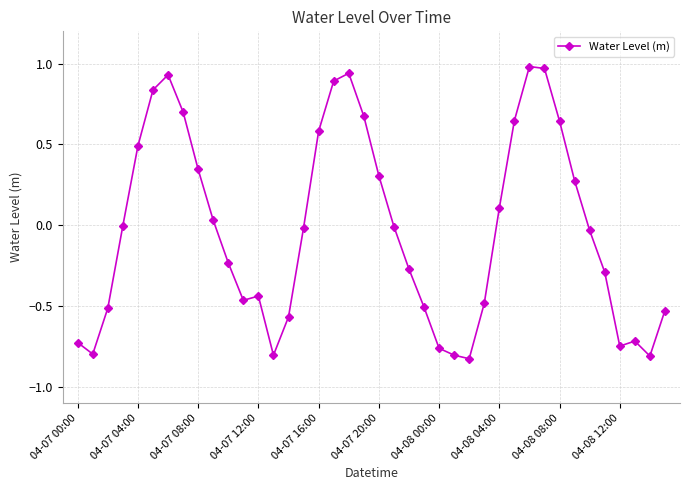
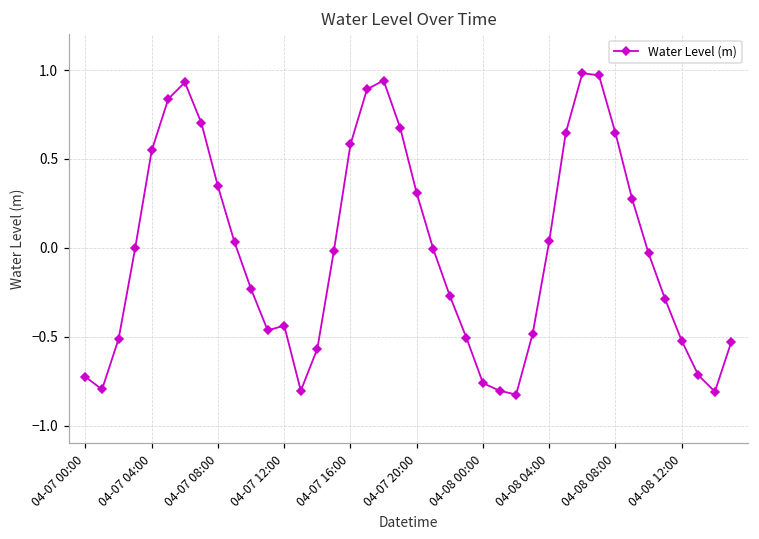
  {
    "04-07 00:00": -0.73,
-   "04-07 04:00": 0.49,
+   "04-07 04:00": 0.55,
    "04-07 08:00": 0.35,
    "04-07 12:00": -0.44,
    "04-07 16:00": 0.58,
    "04-07 20:00": 0.31,
    "04-08 00:00": -0.76,
-   "04-08 04:00": 0.11,
+   "04-08 04:00": 0.04,
    "04-08 08:00": 0.64,
-   "04-08 12:00": -0.75
+   "04-08 12:00": -0.52
  }
